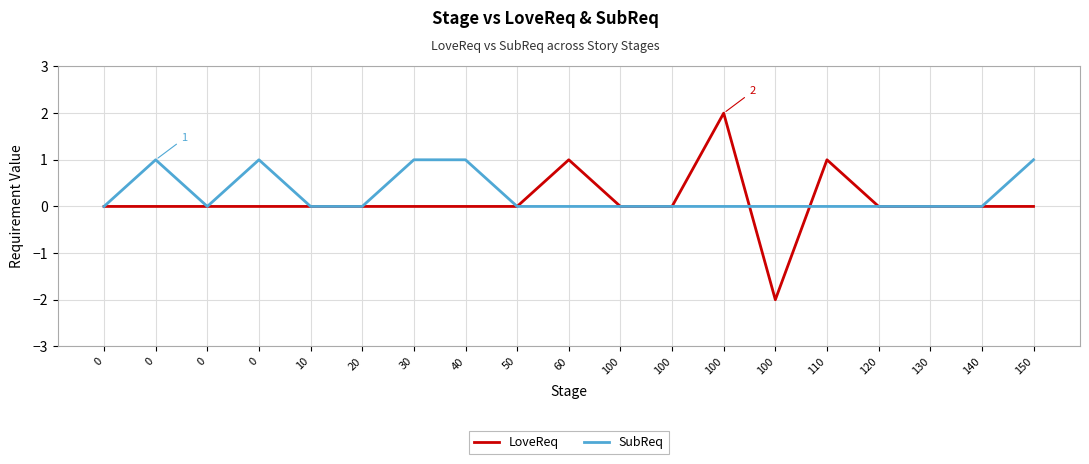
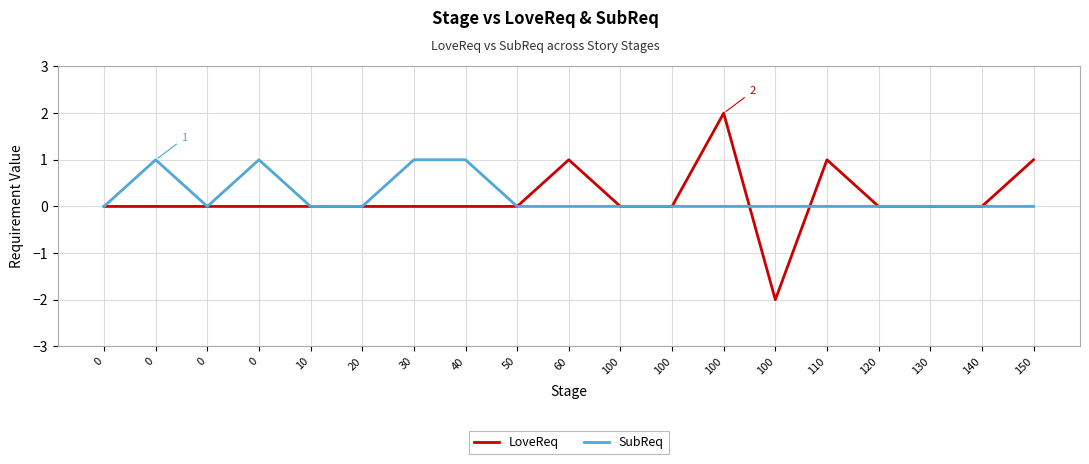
  {
    "LoveReq": {
      "30": 0,
      "40": 0,
      "60": 1,
      "110": 1,
-     "150": 0
+     "150": 1
    },
    "SubReq": {
      "30": 1,
      "40": 1,
      "60": 0,
      "110": 0,
-     "150": 1
+     "150": 0
    }
  }
